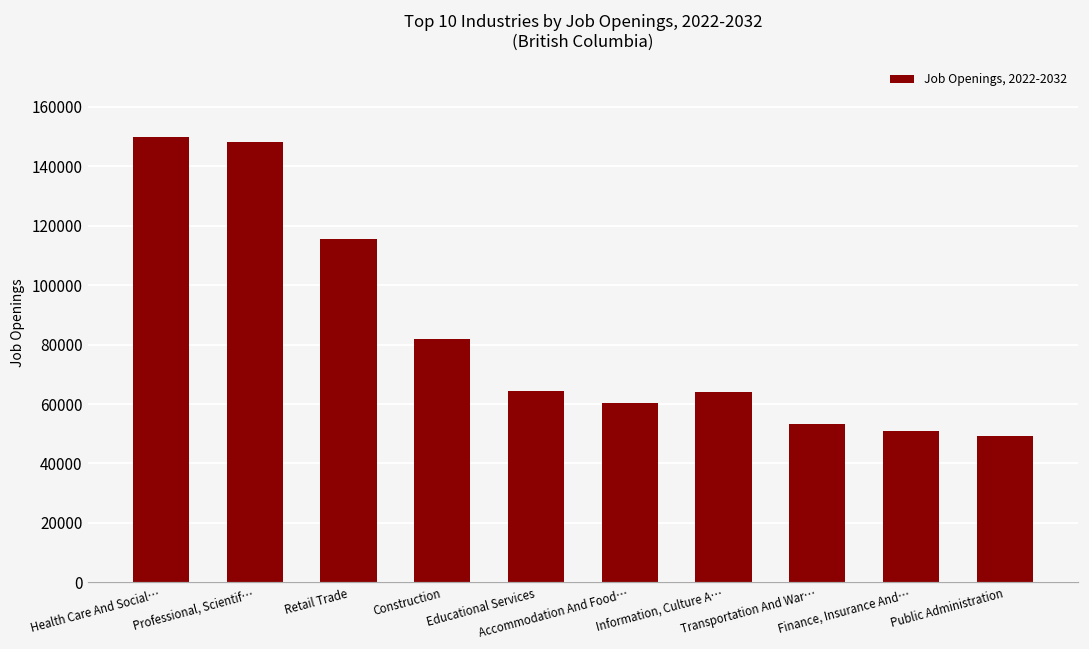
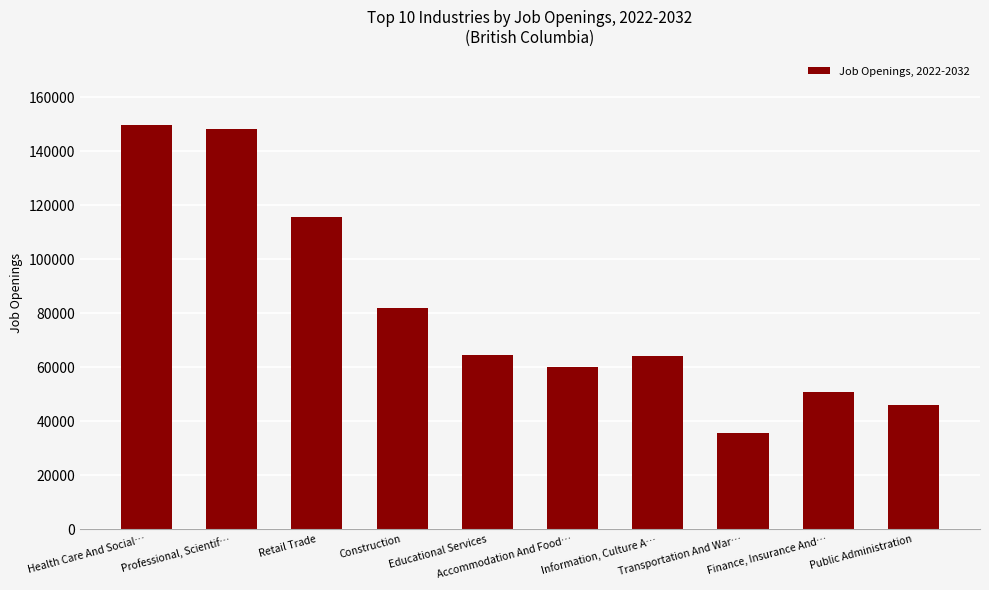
  {
    "Health Care And Social…": 150000,
    "Professional, Scientif…": 148000,
    "Retail Trade": 116000,
    "Construction": 82000,
    "Educational Services": 65000,
    "Accommodation And Food…": 60000,
    "Information, Culture A…": 64000,
-   "Transportation And War…": 53000,
+   "Transportation And War…": 36000,
    "Finance, Insurance And…": 51000,
-   "Public Administration": 49000
+   "Public Administration": 46000
  }
